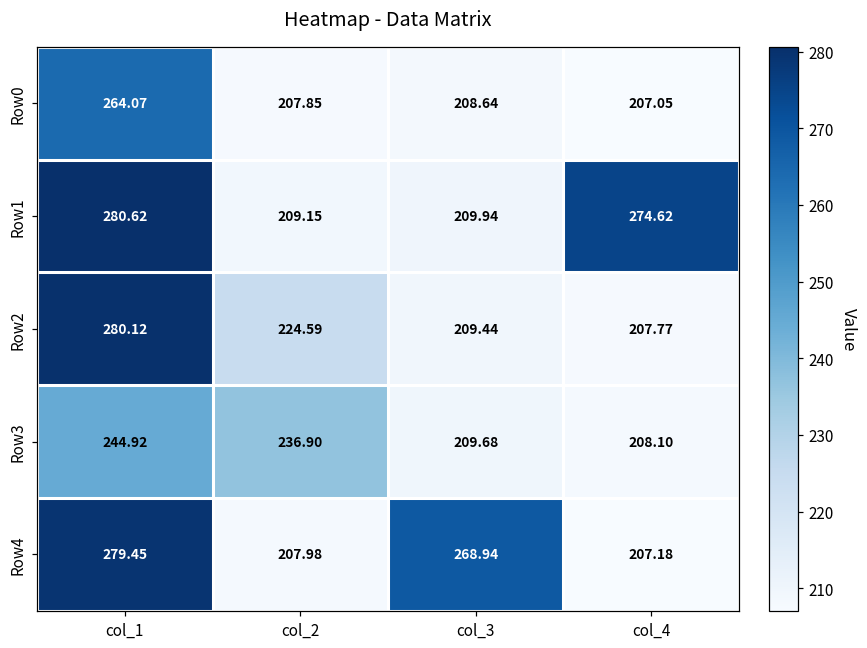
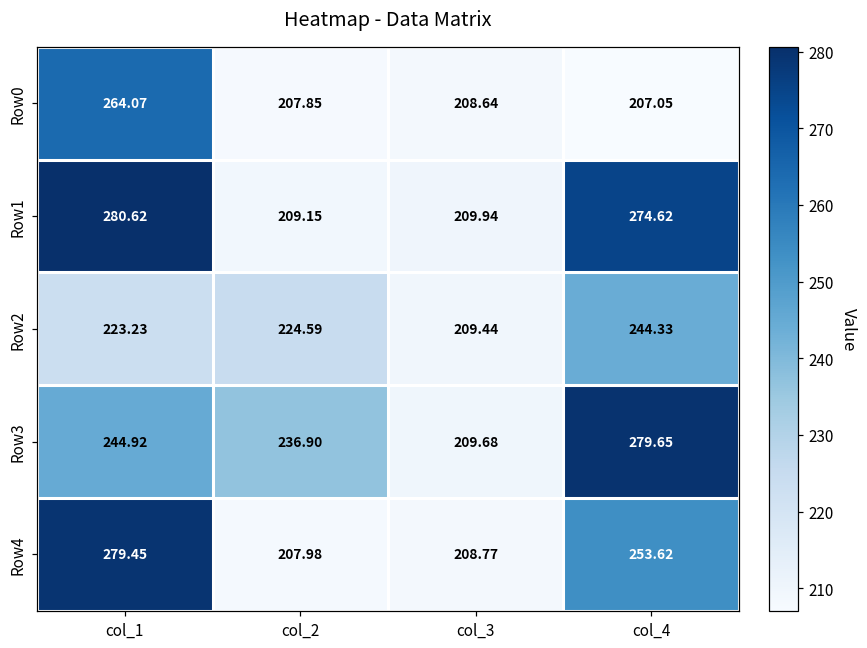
  {
    "Row0": {
      "col_1": 264.07,
      "col_2": 207.85,
      "col_3": 208.64,
      "col_4": 207.05
    },
    "Row1": {
      "col_1": 280.62,
      "col_2": 209.15,
      "col_3": 209.94,
      "col_4": 274.62
    },
    "Row2": {
-     "col_1": 280.12,
+     "col_1": 223.23,
      "col_2": 224.59,
      "col_3": 209.44,
-     "col_4": 207.77
+     "col_4": 244.33
    },
    "Row3": {
      "col_1": 244.92,
      "col_2": 236.90,
      "col_3": 209.68,
-     "col_4": 208.10
+     "col_4": 279.65
    },
    "Row4": {
      "col_1": 279.45,
      "col_2": 207.98,
-     "col_3": 268.94,
-     "col_4": 207.18
+     "col_3": 208.77,
+     "col_4": 253.62
    }
  }
